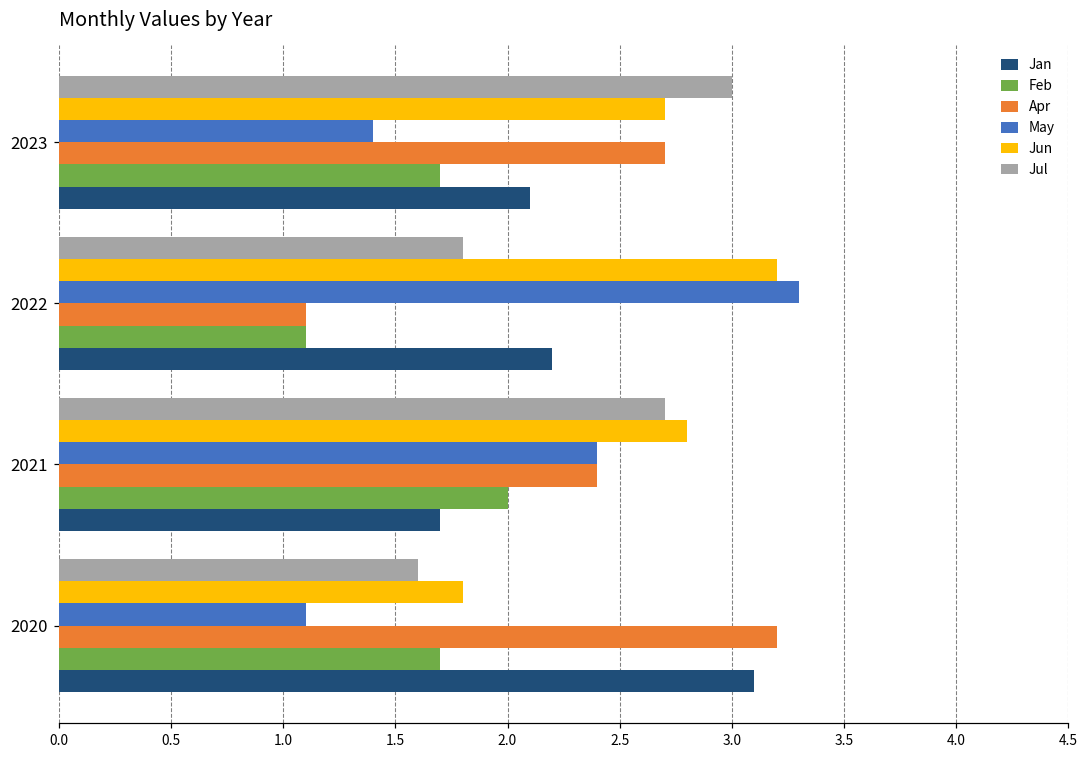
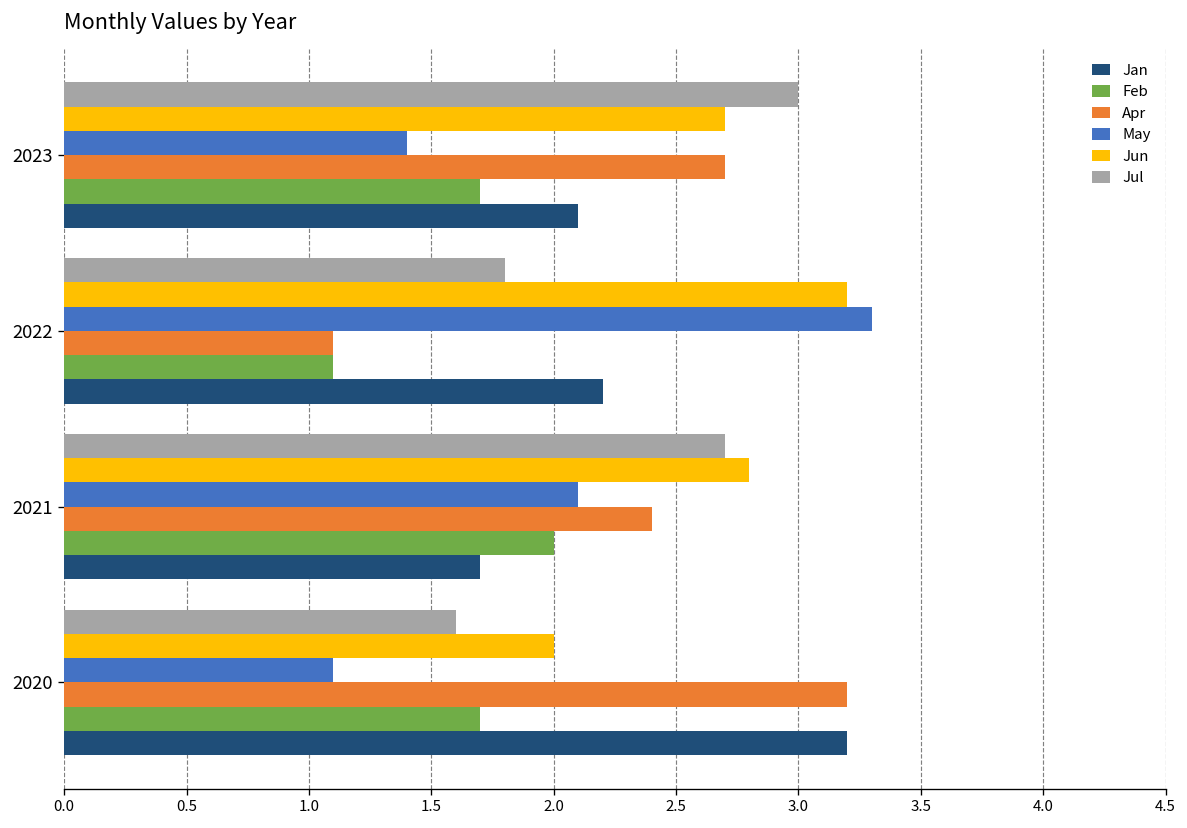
  {
    "Jan": {
      "2023": 2.1,
      "2022": 2.2,
      "2021": 1.7,
-     "2020": 3.1
+     "2020": 3.2
    },
    "Feb": {
      "2023": 1.7,
      "2022": 1.1,
      "2021": 2.0,
      "2020": 1.7
    },
    "Apr": {
      "2023": 2.7,
      "2022": 1.1,
      "2021": 2.4,
      "2020": 3.2
    },
    "May": {
      "2023": 1.4,
      "2022": 3.3,
-     "2021": 2.4,
+     "2021": 2.1,
      "2020": 1.1
    },
    "Jun": {
      "2023": 2.7,
      "2022": 3.2,
      "2021": 2.8,
-     "2020": 1.8
+     "2020": 2.0
    },
    "Jul": {
      "2023": 3.0,
      "2022": 1.8,
      "2021": 2.7,
      "2020": 1.6
    }
  }
